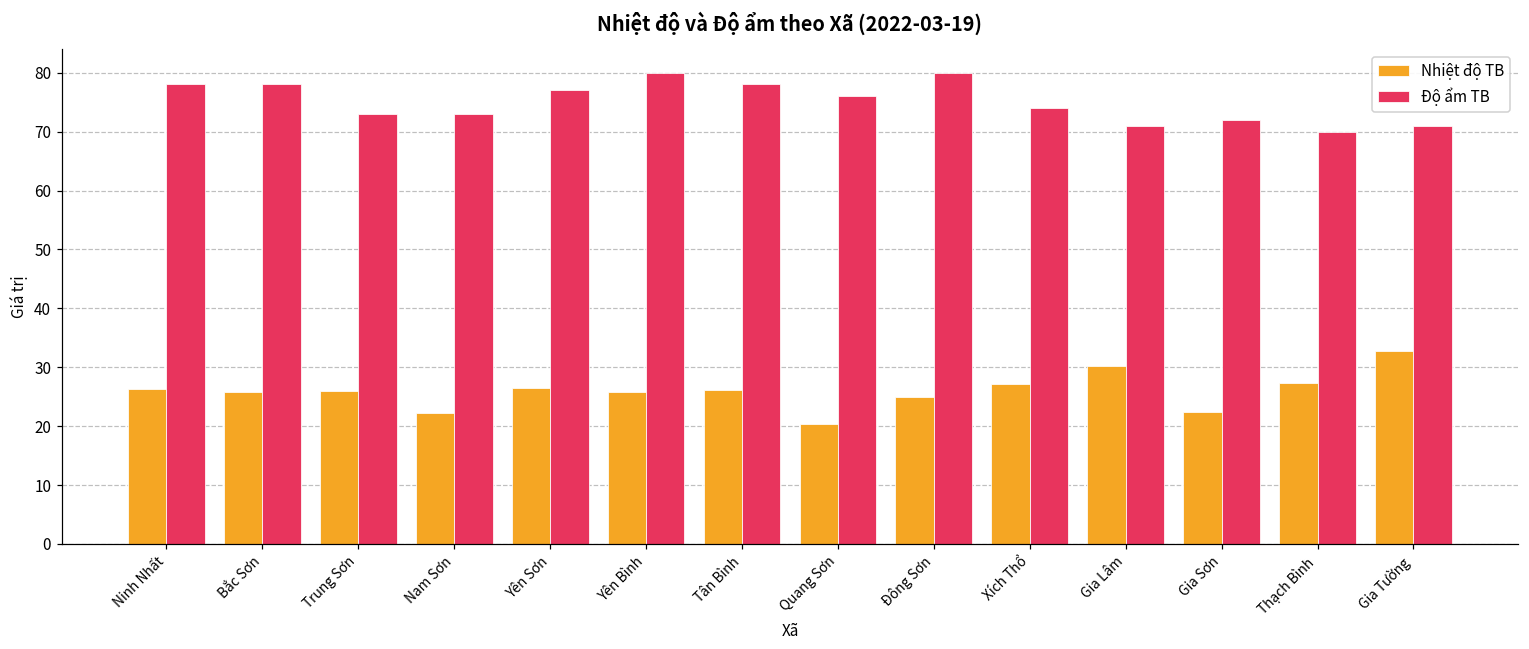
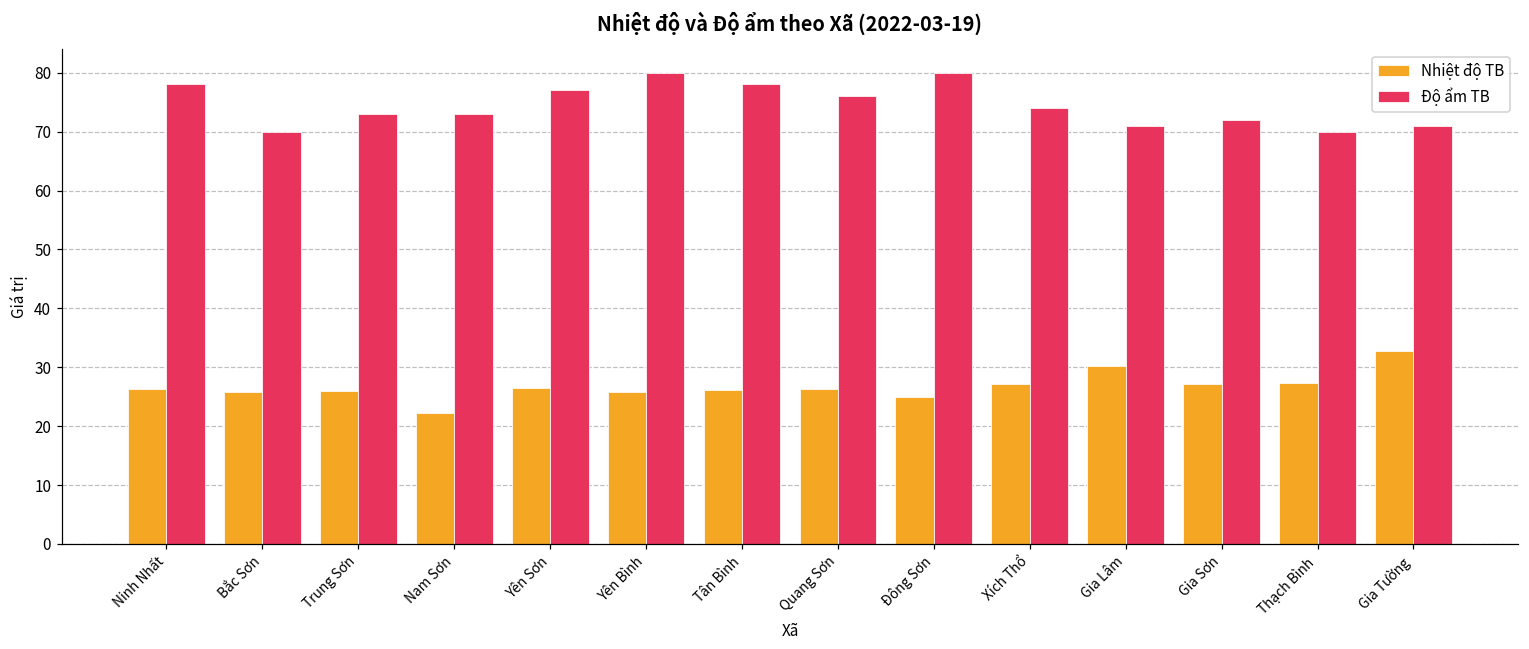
  {
    "Nhiệt độ TB": {
      "Ninh Nhất": 26,
      "Bắc Sơn": 26,
      "Trung Sơn": 26,
      "Nam Sơn": 22,
      "Yên Sơn": 26,
      "Yên Bình": 26,
      "Tân Bình": 26,
-     "Quang Sơn": 20,
+     "Quang Sơn": 26,
      "Đông Sơn": 25,
      "Xích Thổ": 27,
      "Gia Lâm": 30,
-     "Gia Sơn": 22,
+     "Gia Sơn": 27,
      "Thạch Bình": 27,
      "Gia Tường": 33
    },
    "Độ ẩm TB": {
      "Ninh Nhất": 78,
-     "Bắc Sơn": 78,
+     "Bắc Sơn": 70,
      "Trung Sơn": 73,
      "Nam Sơn": 73,
      "Yên Sơn": 77,
      "Yên Bình": 80,
      "Tân Bình": 78,
      "Quang Sơn": 76,
      "Đông Sơn": 80,
      "Xích Thổ": 74,
      "Gia Lâm": 71,
      "Gia Sơn": 72,
      "Thạch Bình": 70,
      "Gia Tường": 71
    }
  }
